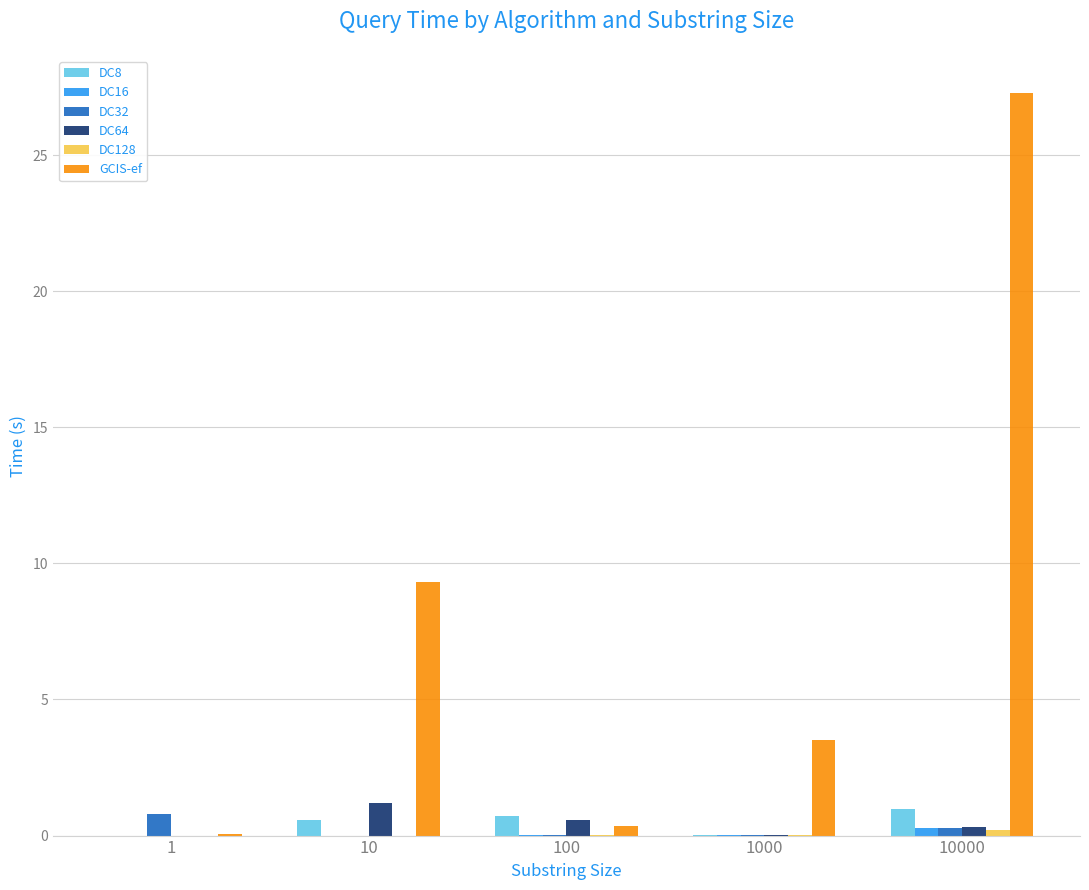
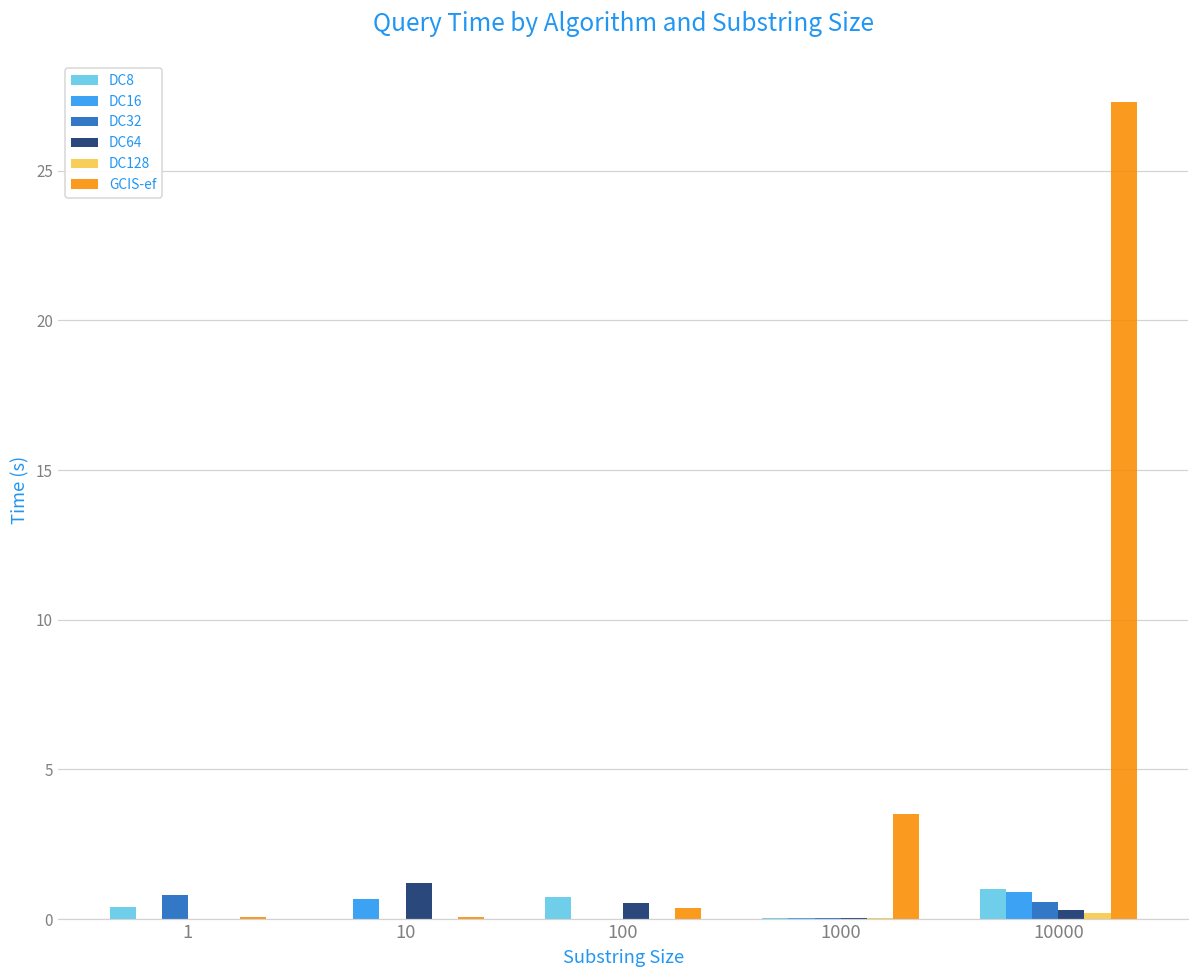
  {
    "DC8": {
-     "1": 0.0,
-     "10": 0.6,
+     "1": 0.4,
+     "10": 0.0,
      "100": 0.7,
      "10000": 1.0
    },
    "DC16": {
-     "10": 0.0,
-     "10000": 0.3
+     "10": 0.7,
+     "10000": 0.9
    },
    "DC32": {
      "1": 0.8,
-     "10000": 0.3
+     "10000": 0.6
    },
    "DC64": {
      "10": 1.2,
      "100": 0.6,
      "10000": 0.3
    },
    "DC128": {
      "10000": 0.2
    },
    "GCIS-ef": {
-     "10": 9.3,
+     "10": 0.1,
      "100": 0.4,
      "1000": 3.5,
      "10000": 27.3
    }
  }
